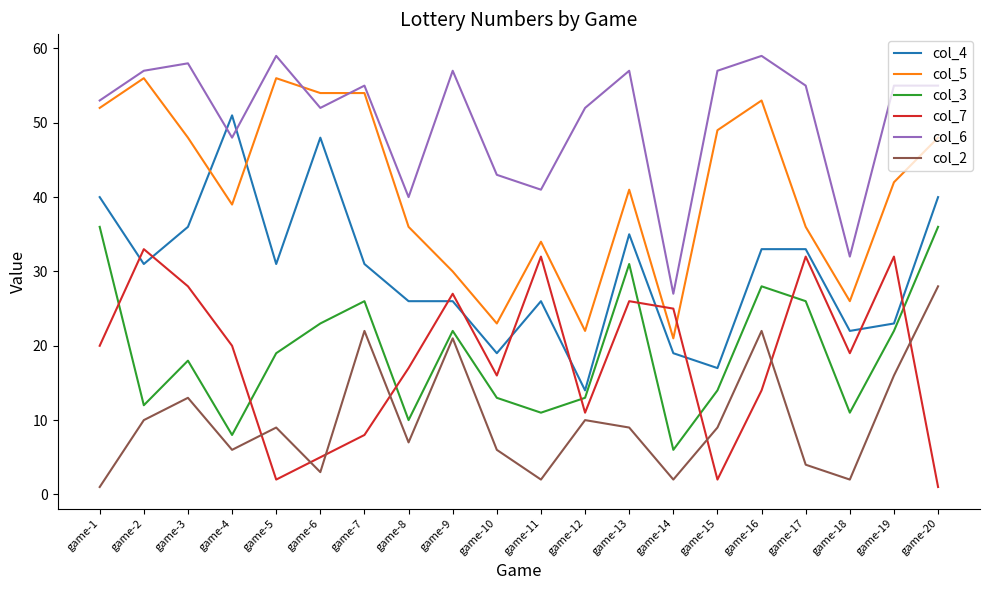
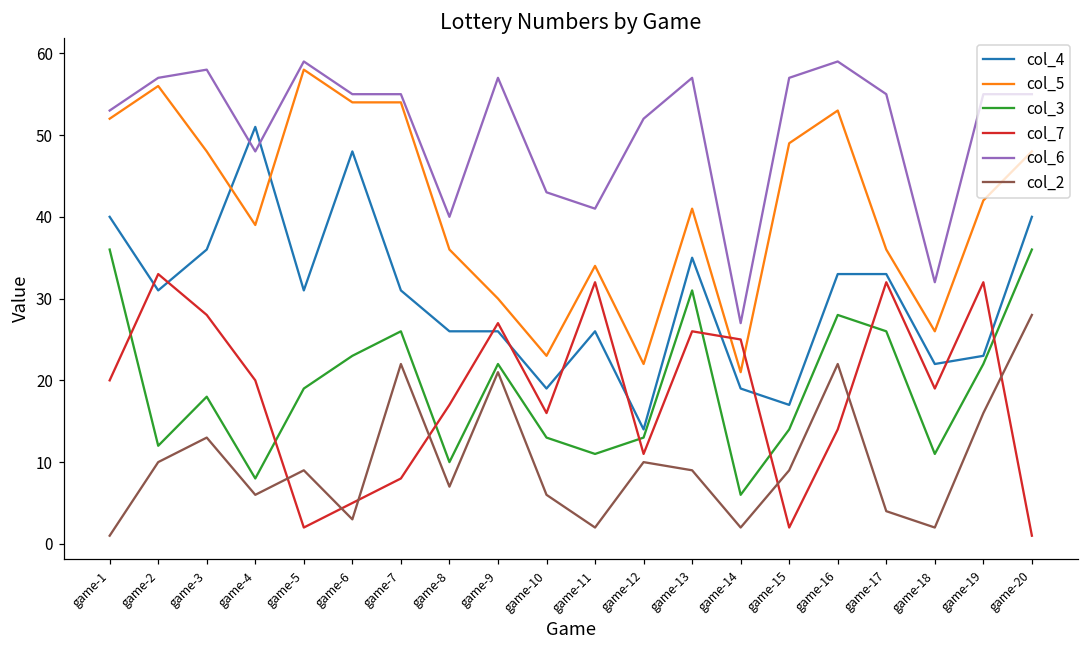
  {
    "col_4": {
      "game-1": 40,
      "game-2": 31,
      "game-3": 36,
      "game-4": 51,
      "game-5": 31,
      "game-6": 48,
      "game-7": 31,
      "game-8": 26,
      "game-9": 26,
      "game-10": 19,
      "game-11": 26,
      "game-12": 14,
      "game-13": 35,
      "game-14": 19,
      "game-15": 17,
      "game-16": 33,
      "game-17": 33,
      "game-18": 22,
      "game-19": 23,
      "game-20": 40
    },
    "col_5": {
      "game-1": 52,
      "game-2": 56,
      "game-3": 48,
      "game-4": 39,
-     "game-5": 56,
+     "game-5": 58,
      "game-6": 54,
      "game-7": 54,
      "game-8": 36,
      "game-9": 30,
      "game-10": 23,
      "game-11": 34,
      "game-12": 22,
      "game-13": 41,
      "game-14": 21,
      "game-15": 49,
      "game-16": 53,
      "game-17": 36,
      "game-18": 26,
      "game-19": 42
    },
    "col_3": {
      "game-1": 36,
      "game-2": 12,
      "game-3": 18,
      "game-4": 8,
      "game-5": 19,
      "game-6": 23,
      "game-7": 26,
      "game-8": 10,
      "game-9": 22,
      "game-10": 13,
      "game-11": 11,
      "game-12": 13,
      "game-13": 31,
      "game-14": 6,
      "game-15": 14,
      "game-16": 28,
      "game-17": 26,
      "game-18": 11,
      "game-19": 22,
      "game-20": 36
    },
    "col_7": {
      "game-1": 20,
      "game-2": 33,
      "game-3": 28,
      "game-4": 20,
      "game-5": 2,
      "game-6": 5,
      "game-7": 8,
      "game-8": 17,
      "game-9": 27,
      "game-10": 16,
      "game-11": 32,
      "game-12": 11,
      "game-13": 26,
      "game-14": 25,
      "game-15": 2,
      "game-16": 14,
      "game-17": 32,
      "game-18": 19,
      "game-19": 32,
      "game-20": 1
    },
    "col_6": {
      "game-1": 53,
      "game-2": 57,
      "game-3": 58,
      "game-4": 48,
      "game-5": 59,
-     "game-6": 52,
+     "game-6": 55,
      "game-7": 55,
      "game-8": 40,
      "game-9": 57,
      "game-10": 43,
      "game-11": 41,
      "game-12": 52,
      "game-13": 57,
      "game-14": 27,
      "game-15": 57,
      "game-16": 59,
      "game-17": 55,
      "game-18": 32
    },
    "col_2": {
      "game-1": 1,
      "game-2": 10,
      "game-3": 13,
      "game-4": 6,
      "game-5": 9,
      "game-6": 3,
      "game-7": 22,
      "game-8": 7,
      "game-9": 21,
      "game-10": 6,
      "game-11": 2,
      "game-12": 10,
      "game-13": 9,
      "game-14": 2,
      "game-15": 9,
      "game-16": 22,
      "game-17": 4,
      "game-18": 2,
      "game-19": 16,
      "game-20": 28
    }
  }
